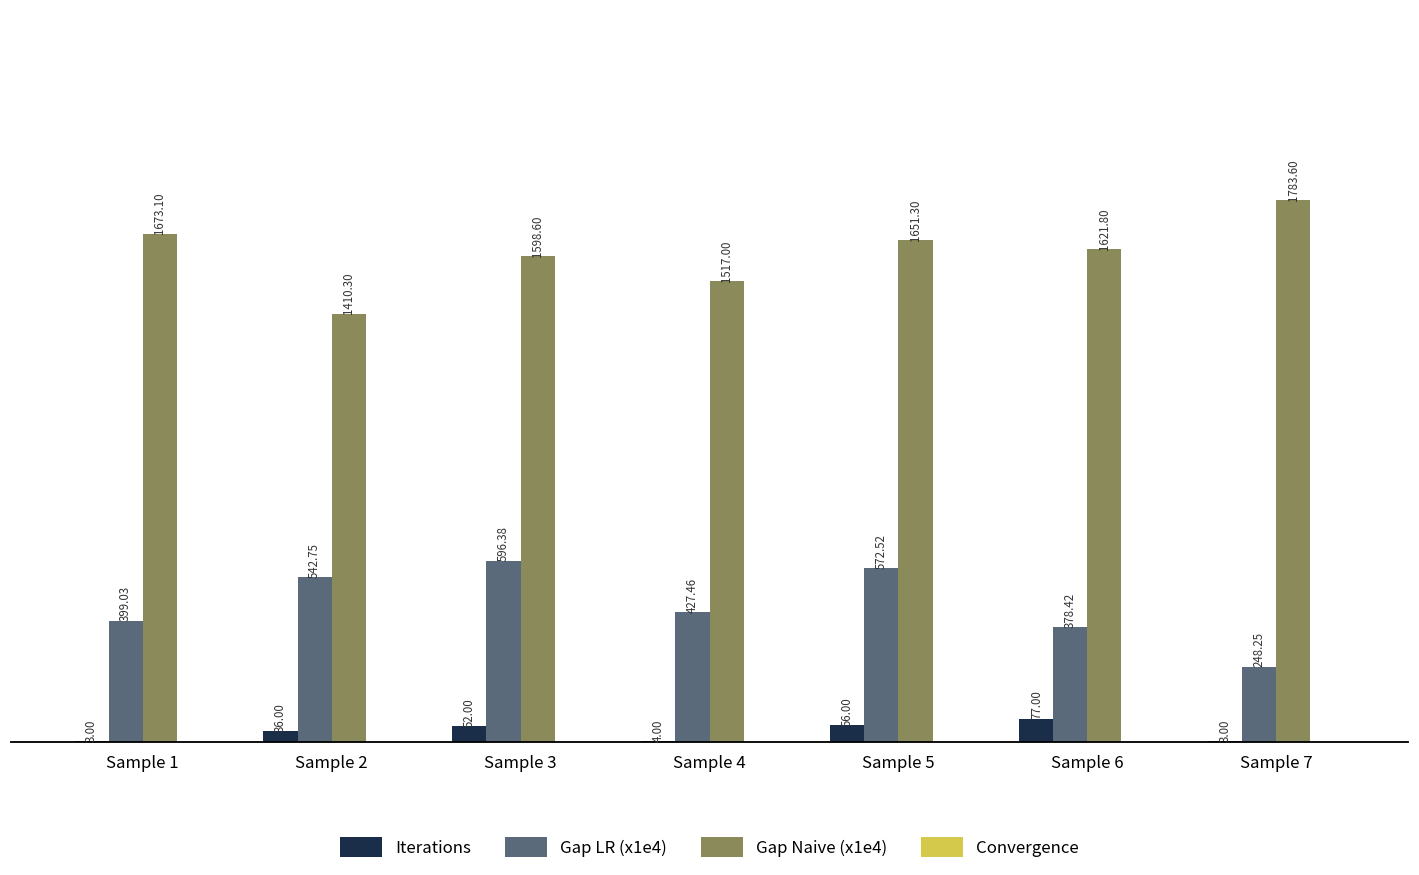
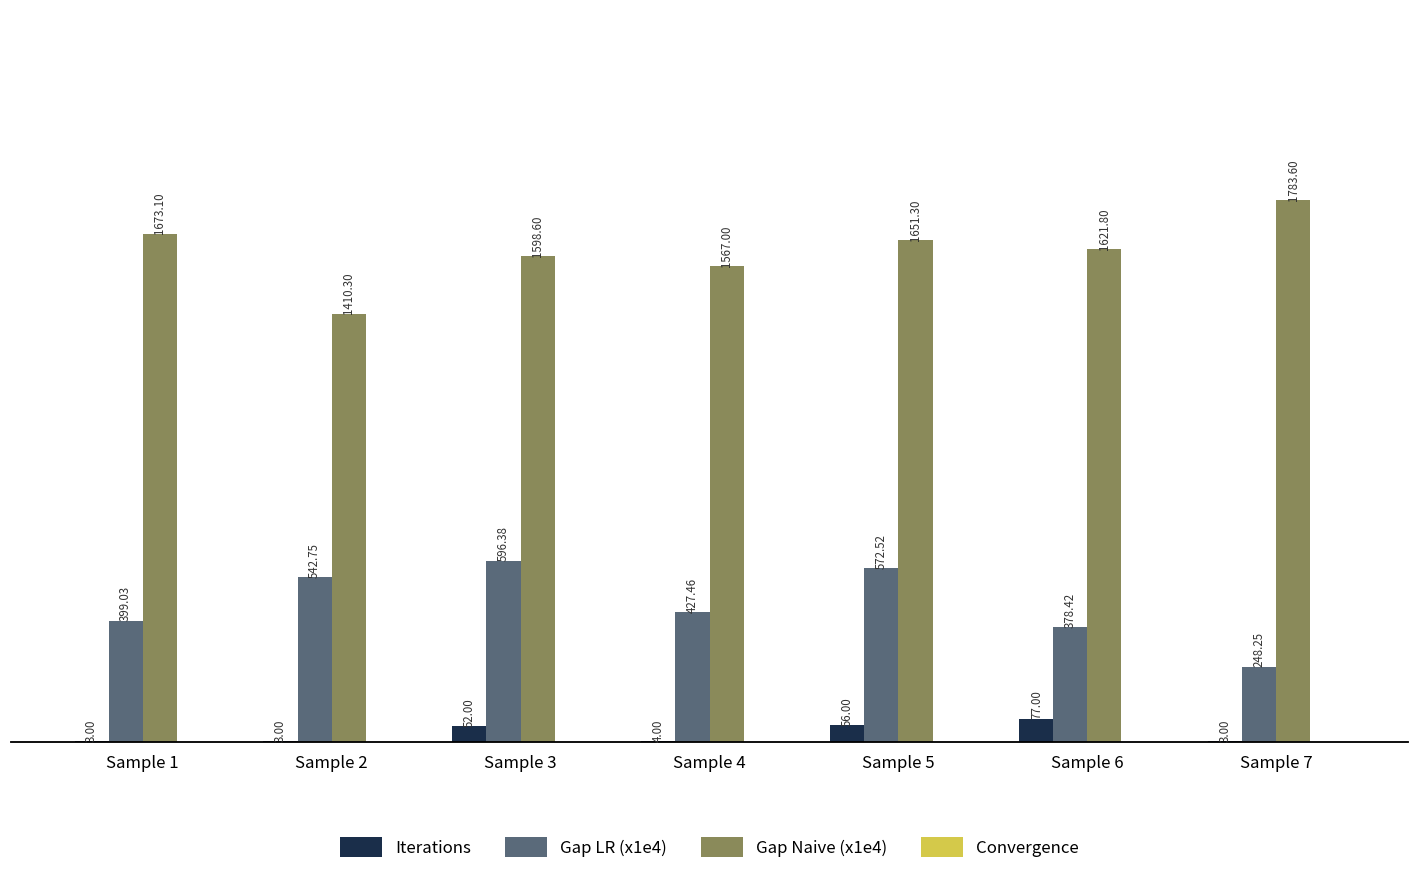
  {
    "Iterations": {
      "Sample 1": 3.00,
-     "Sample 2": 36.00,
+     "Sample 2": 3.00,
      "Sample 3": 52.00,
      "Sample 4": 4.00,
      "Sample 5": 56.00,
      "Sample 6": 77.00,
      "Sample 7": 3.00
    },
    "Gap LR (x1e4)": {
      "Sample 1": 399.03,
      "Sample 2": 542.75,
      "Sample 3": 596.38,
      "Sample 4": 427.46,
      "Sample 5": 572.52,
      "Sample 6": 378.42,
      "Sample 7": 248.25
    },
    "Gap Naive (x1e4)": {
      "Sample 1": 1673.10,
      "Sample 2": 1410.30,
      "Sample 3": 1598.60,
-     "Sample 4": 1517.00,
+     "Sample 4": 1567.00,
      "Sample 5": 1651.30,
      "Sample 6": 1621.80,
      "Sample 7": 1783.60
    }
  }
